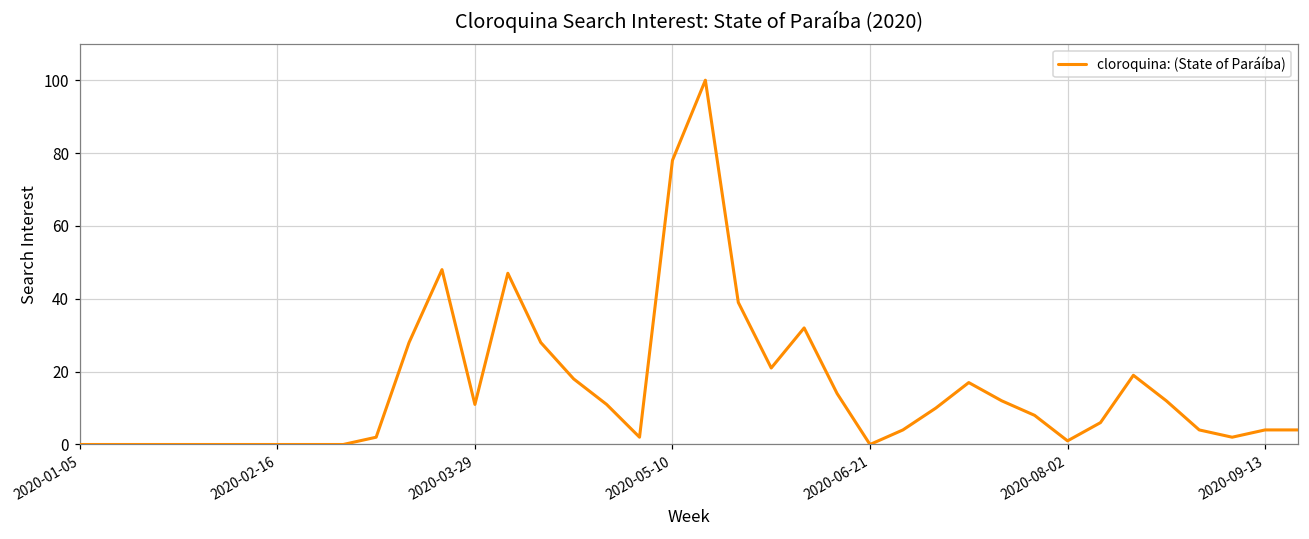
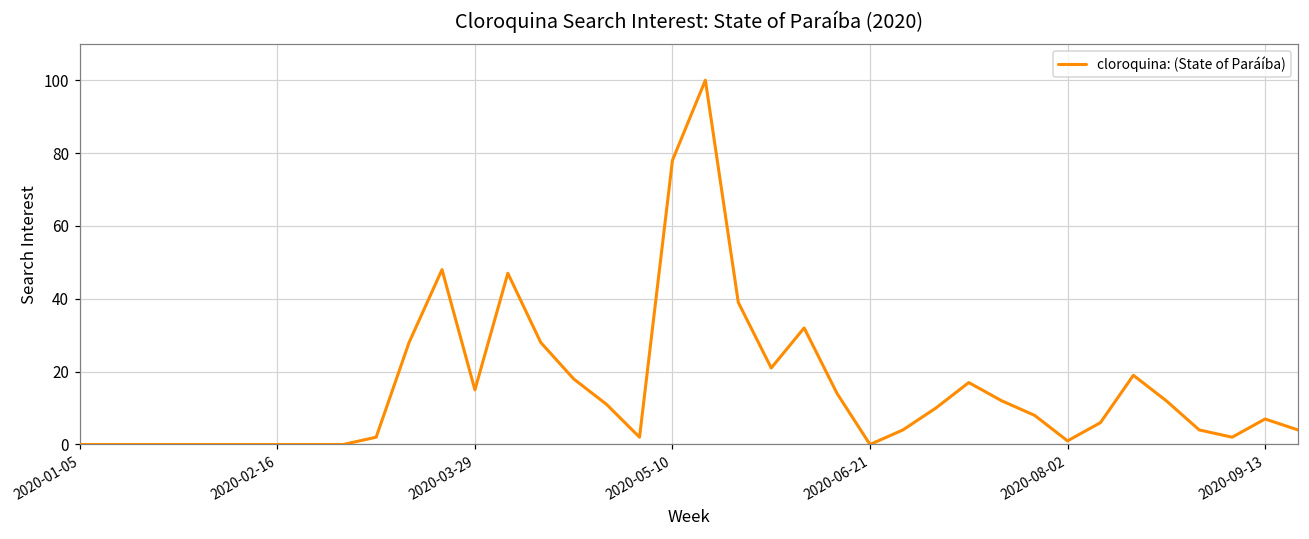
  {
    "2020-01-05": 0,
    "2020-02-16": 0,
-   "2020-03-29": 11,
+   "2020-03-29": 15,
    "2020-05-10": 78,
    "2020-06-21": 0,
    "2020-08-02": 1,
-   "2020-09-13": 4
+   "2020-09-13": 7
  }
